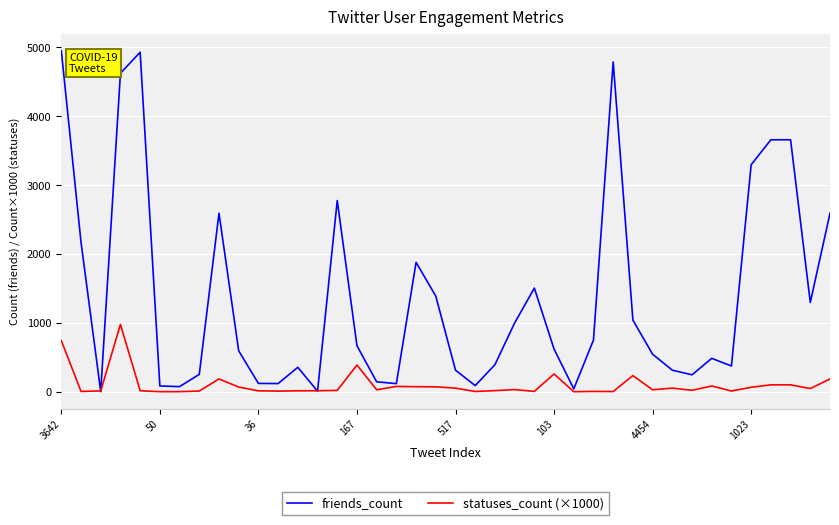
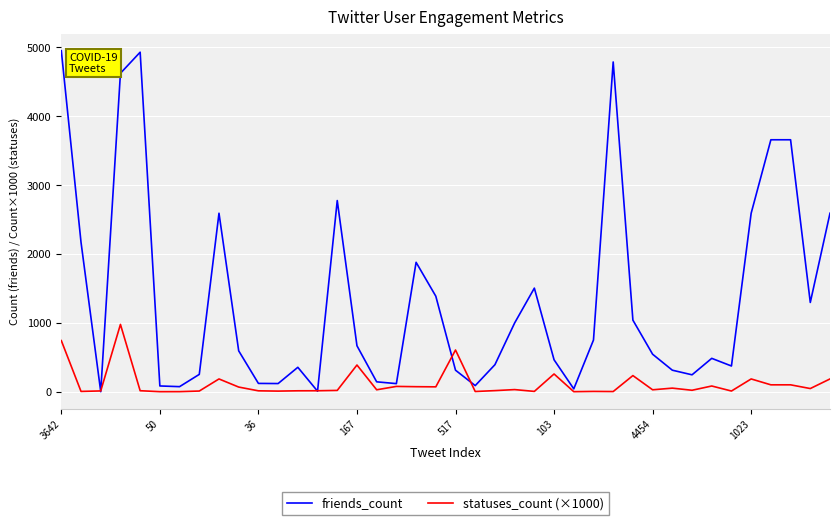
  {
    "friends_count": {
      "3642": 5000,
      "50": 100,
      "167": 700,
      "517": 300,
-     "103": 600,
+     "103": 500,
      "4454": 500,
-     "1023": 3300
+     "1023": 2600
    },
    "statuses_count (×1000)": {
      "3642": 700,
      "50": 0,
      "167": 400,
-     "517": 100,
+     "517": 600,
      "103": 300,
      "4454": 0,
-     "1023": 100
+     "1023": 200
    }
  }
